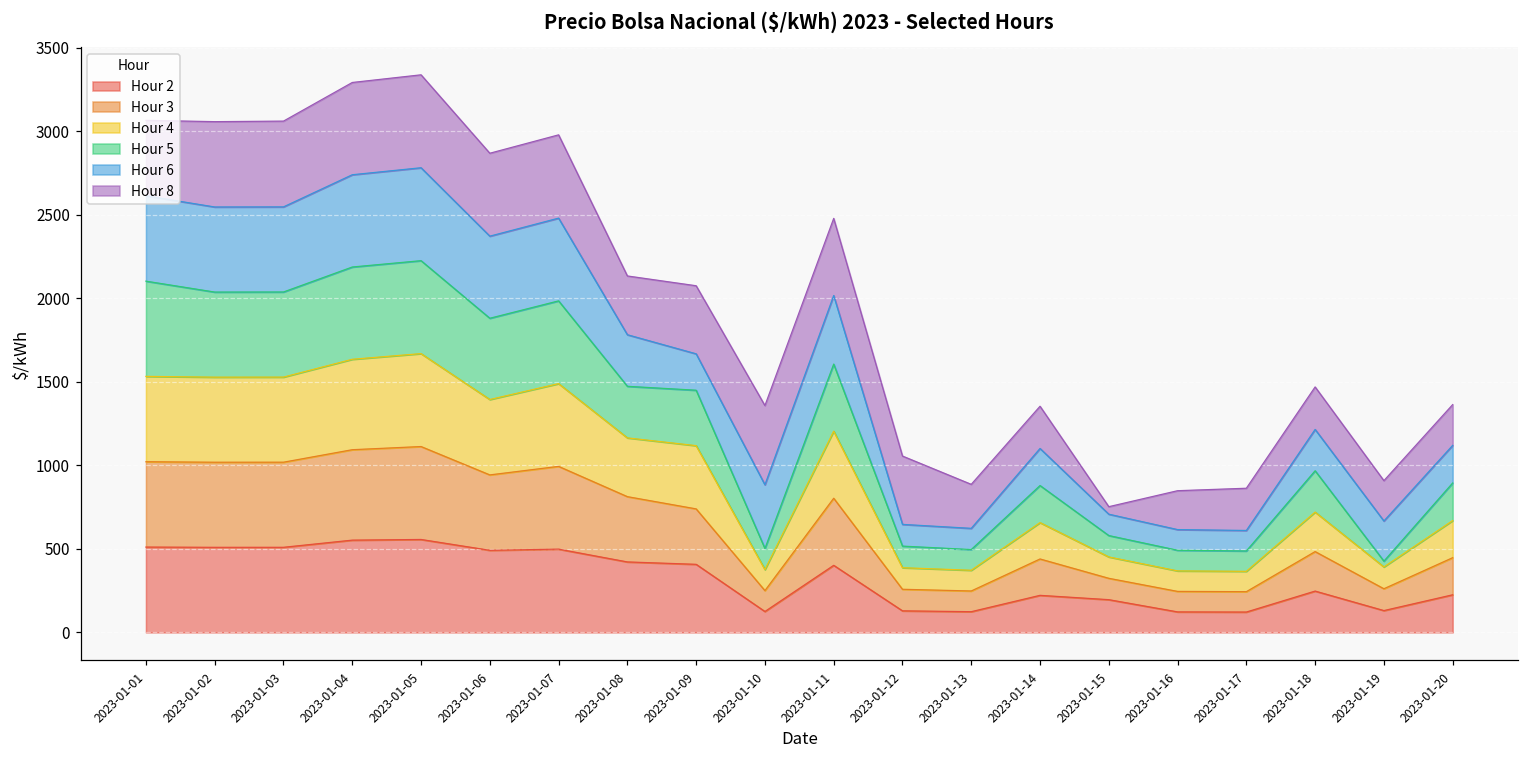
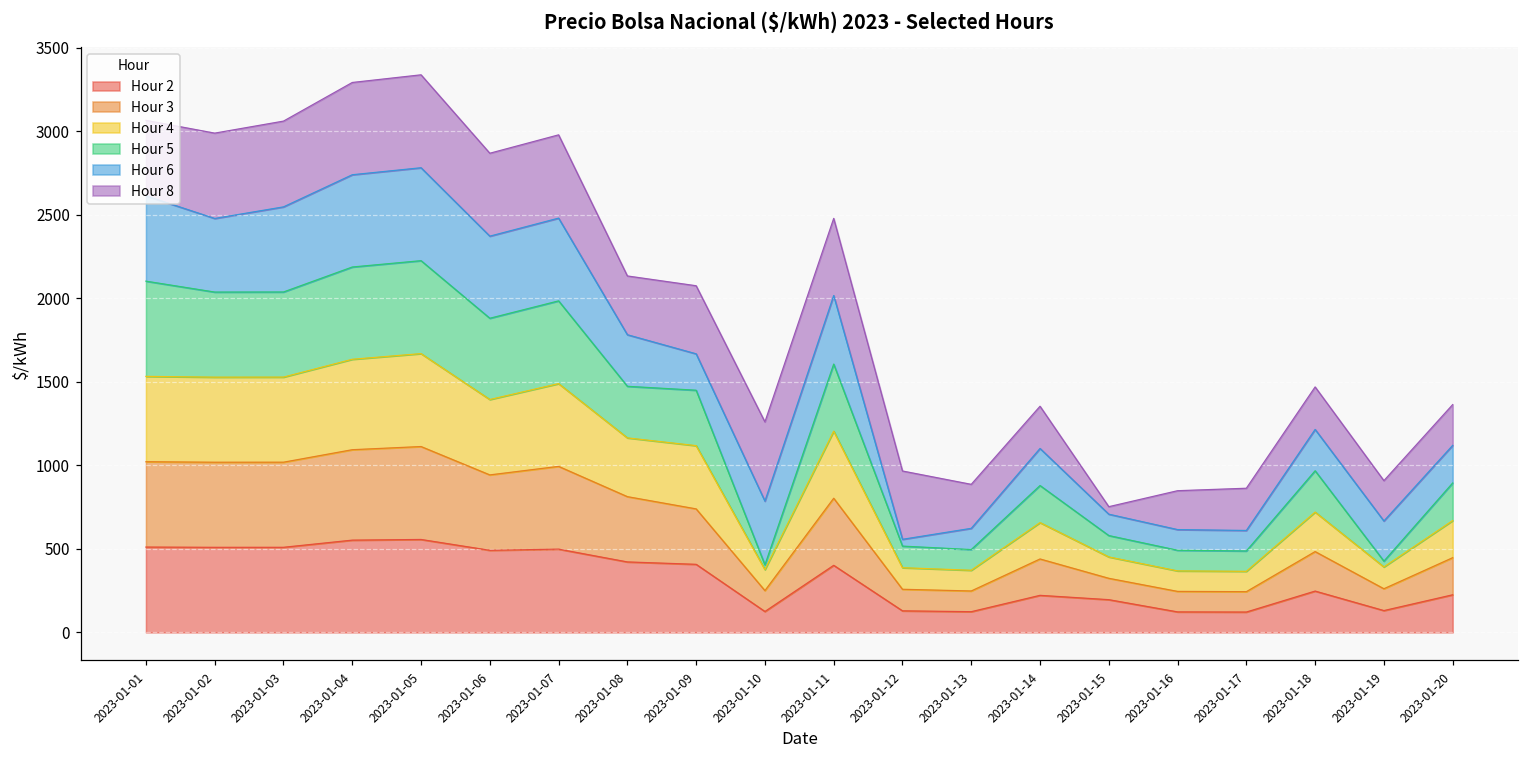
  {
    "Hour 5": {
      "2023-01-01": 570,
      "2023-01-02": 510,
      "2023-01-03": 510,
      "2023-01-04": 550,
      "2023-01-05": 560,
      "2023-01-06": 490,
      "2023-01-07": 500,
      "2023-01-08": 310,
      "2023-01-09": 330,
-     "2023-01-10": 130,
+     "2023-01-10": 30,
      "2023-01-11": 400,
      "2023-01-12": 130,
      "2023-01-13": 120,
      "2023-01-14": 220,
      "2023-01-15": 130,
      "2023-01-16": 120,
      "2023-01-17": 120,
      "2023-01-18": 250,
      "2023-01-19": 30,
      "2023-01-20": 230
    },
    "Hour 6": {
-     "2023-01-02": 510,
+     "2023-01-02": 440,
      "2023-01-03": 510,
      "2023-01-04": 550,
      "2023-01-05": 560,
      "2023-01-06": 490,
      "2023-01-07": 500,
      "2023-01-08": 310,
      "2023-01-09": 220,
      "2023-01-10": 380,
      "2023-01-11": 410,
-     "2023-01-12": 130,
+     "2023-01-12": 40,
      "2023-01-13": 130,
      "2023-01-14": 220,
      "2023-01-15": 130,
      "2023-01-16": 120,
      "2023-01-17": 120,
      "2023-01-18": 250,
      "2023-01-19": 240,
      "2023-01-20": 230
    },
    "Hour 8": {
      "2023-01-02": 510,
      "2023-01-03": 510,
      "2023-01-04": 550,
      "2023-01-05": 560,
      "2023-01-06": 500,
      "2023-01-07": 500,
      "2023-01-08": 350,
      "2023-01-09": 410,
      "2023-01-10": 470,
      "2023-01-11": 460,
      "2023-01-12": 410,
      "2023-01-13": 260,
      "2023-01-14": 250,
      "2023-01-15": 40,
      "2023-01-16": 230,
      "2023-01-17": 250,
      "2023-01-18": 250,
      "2023-01-19": 240,
      "2023-01-20": 240
    }
  }
